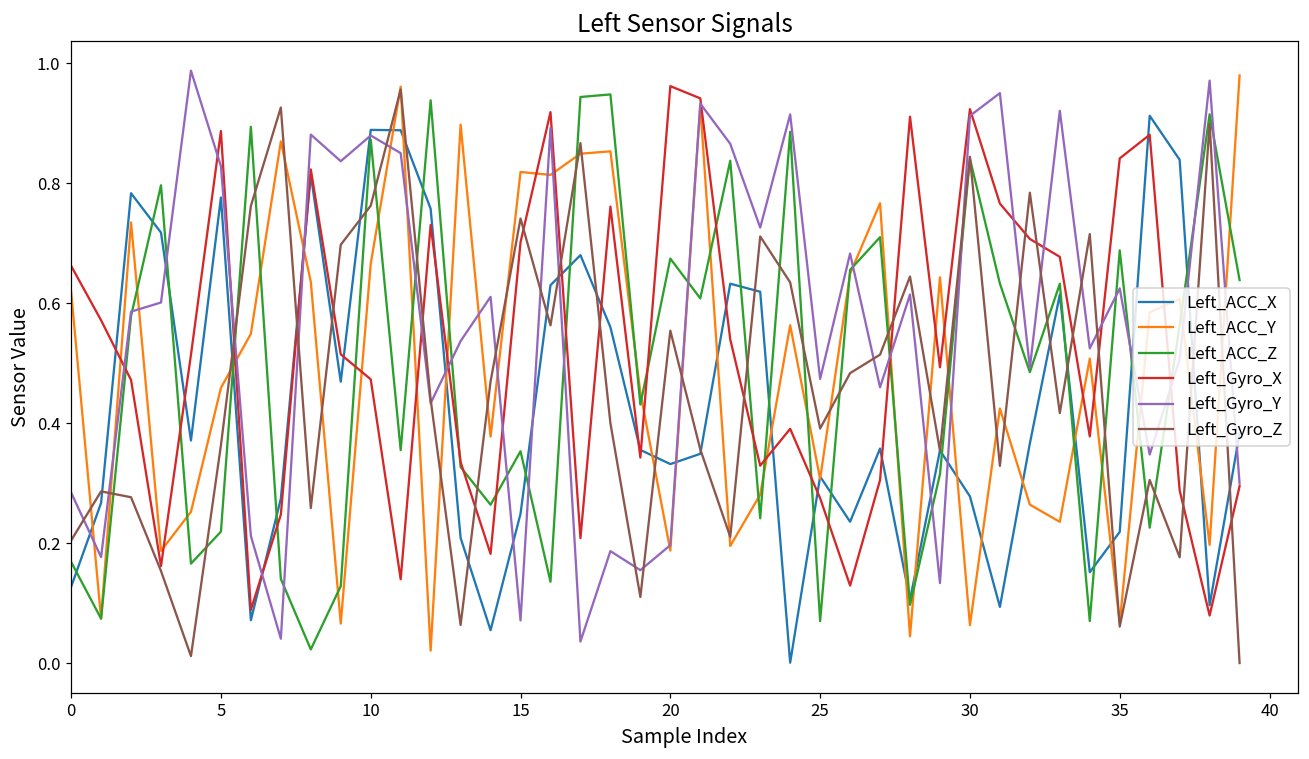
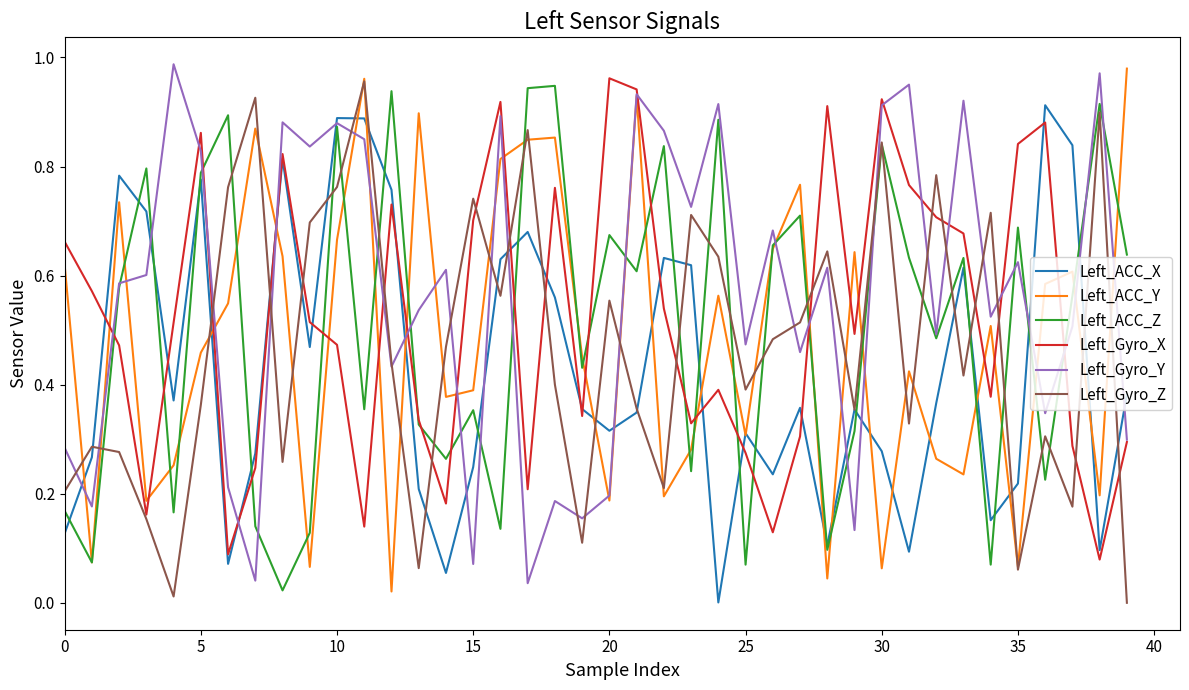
  {
    "Left_ACC_X": {
      "0": 0.13,
      "5": 0.78,
      "10": 0.89,
      "15": 0.25,
-     "20": 0.33,
+     "20": 0.32,
      "30": 0.28,
      "35": 0.22
    },
    "Left_ACC_Y": {
      "0": 0.62,
      "5": 0.46,
      "10": 0.67,
-     "15": 0.82,
+     "15": 0.39,
      "20": 0.19,
      "30": 0.06,
      "35": 0.07
    },
    "Left_ACC_Z": {
      "0": 0.17,
-     "5": 0.22,
+     "5": 0.79,
      "10": 0.87,
      "15": 0.35,
      "20": 0.67,
      "25": 0.07,
      "35": 0.69
    },
    "Left_Gyro_X": {
      "0": 0.66,
-     "5": 0.89,
+     "5": 0.86,
      "10": 0.47,
      "15": 0.70,
      "20": 0.96,
      "25": 0.27,
      "30": 0.92,
      "35": 0.84
    },
    "Left_Gyro_Y": {
      "0": 0.28,
      "5": 0.83,
      "10": 0.88,
      "15": 0.07,
      "20": 0.20,
      "25": 0.47,
      "30": 0.91,
      "35": 0.62
    },
    "Left_Gyro_Z": {
      "0": 0.20,
      "5": 0.36,
      "10": 0.76,
      "15": 0.74,
      "20": 0.55,
      "25": 0.39,
      "35": 0.06
    }
  }
